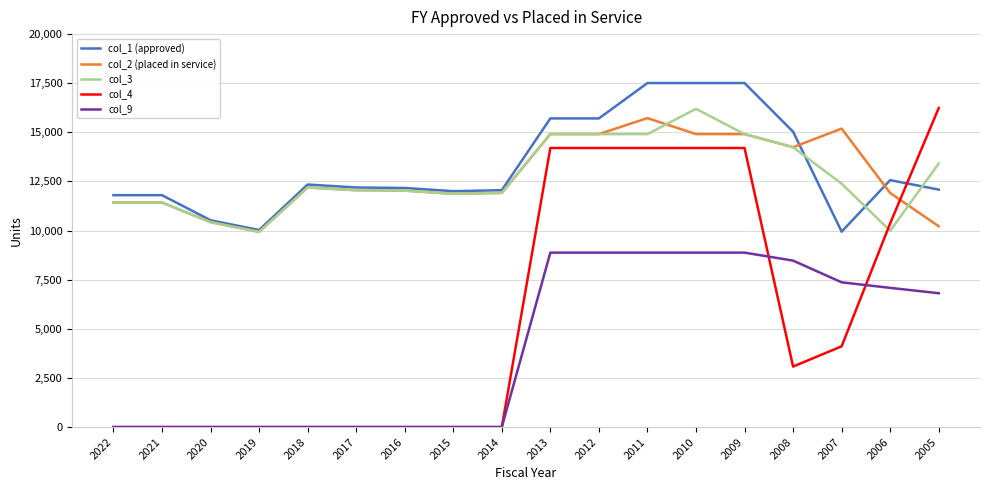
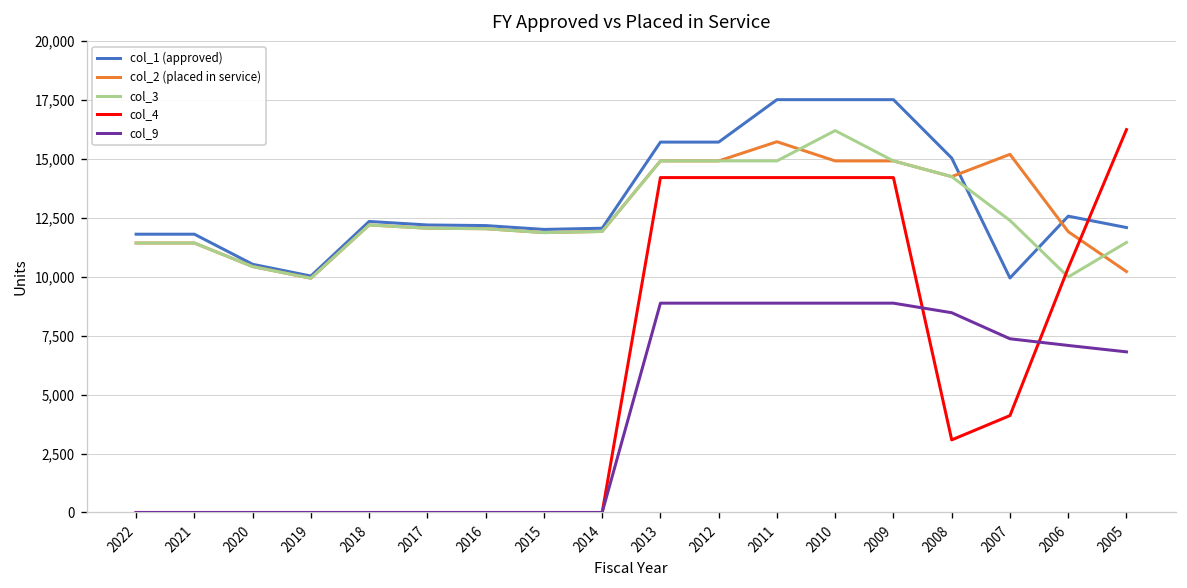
  {
    "col_1 (approved)": {
      "2022": "11,800",
      "2021": "11,800",
      "2018": "12,300",
      "2017": "12,200",
      "2016": "12,200",
      "2015": "12,000",
      "2014": "12,100",
      "2013": "15,700",
      "2012": "15,700",
      "2011": "17,500",
      "2010": "17,500",
      "2009": "17,500",
      "2008": "15,000",
      "2007": "9,900",
      "2006": "12,600",
      "2005": "12,100"
    },
    "col_2 (placed in service)": {
      "2011": "15,700",
      "2010": "14,900",
      "2007": "15,200",
      "2006": "11,900",
      "2005": "10,200"
    },
    "col_3": {
      "2011": "14,900",
      "2010": "16,200",
      "2007": "12,400",
      "2006": "10,000",
-     "2005": "13,400"
+     "2005": "11,500"
    },
    "col_4": {
      "2013": "14,200",
      "2012": "14,200",
      "2011": "14,200",
      "2010": "14,200",
      "2009": "14,200",
      "2008": "3,100",
      "2007": "4,100",
      "2006": "10,400",
      "2005": "16,200"
    },
    "col_9": {
      "2013": "8,900",
      "2012": "8,900",
      "2011": "8,900",
      "2010": "8,900",
      "2009": "8,900",
      "2008": "8,500",
      "2007": "7,400",
      "2006": "7,100",
      "2005": "6,800"
    }
  }
